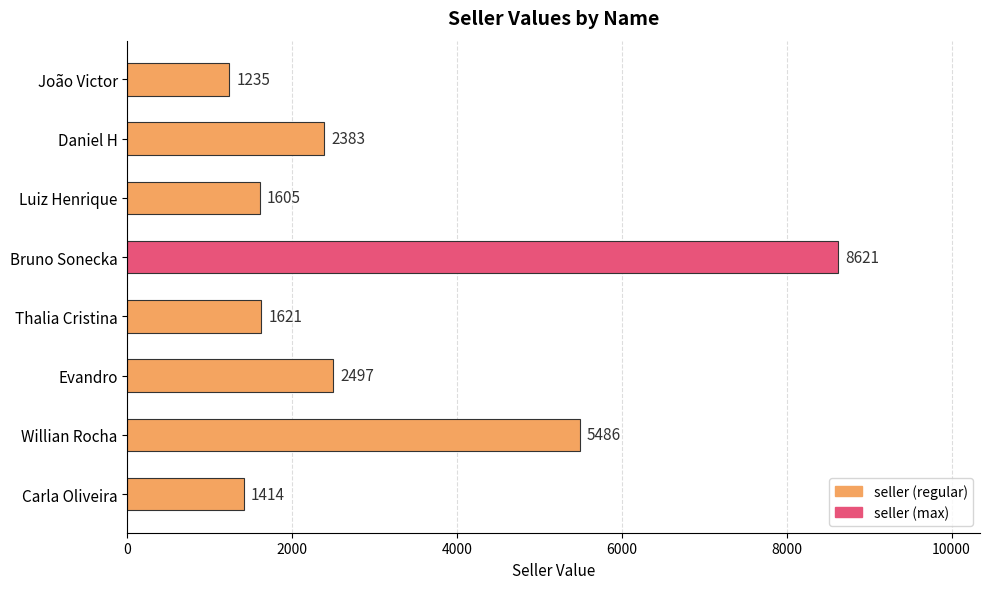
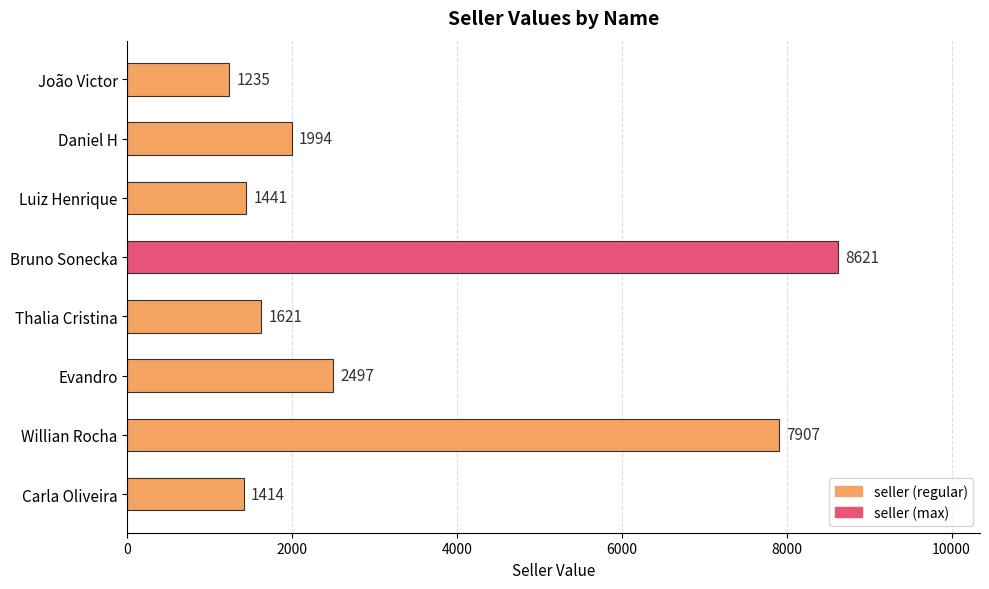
  {
    "João Victor": 1235,
-   "Daniel H": 2383,
-   "Luiz Henrique": 1605,
+   "Daniel H": 1994,
+   "Luiz Henrique": 1441,
    "Bruno Sonecka": 8621,
    "Thalia Cristina": 1621,
    "Evandro": 2497,
-   "Willian Rocha": 5486,
+   "Willian Rocha": 7907,
    "Carla Oliveira": 1414
  }
